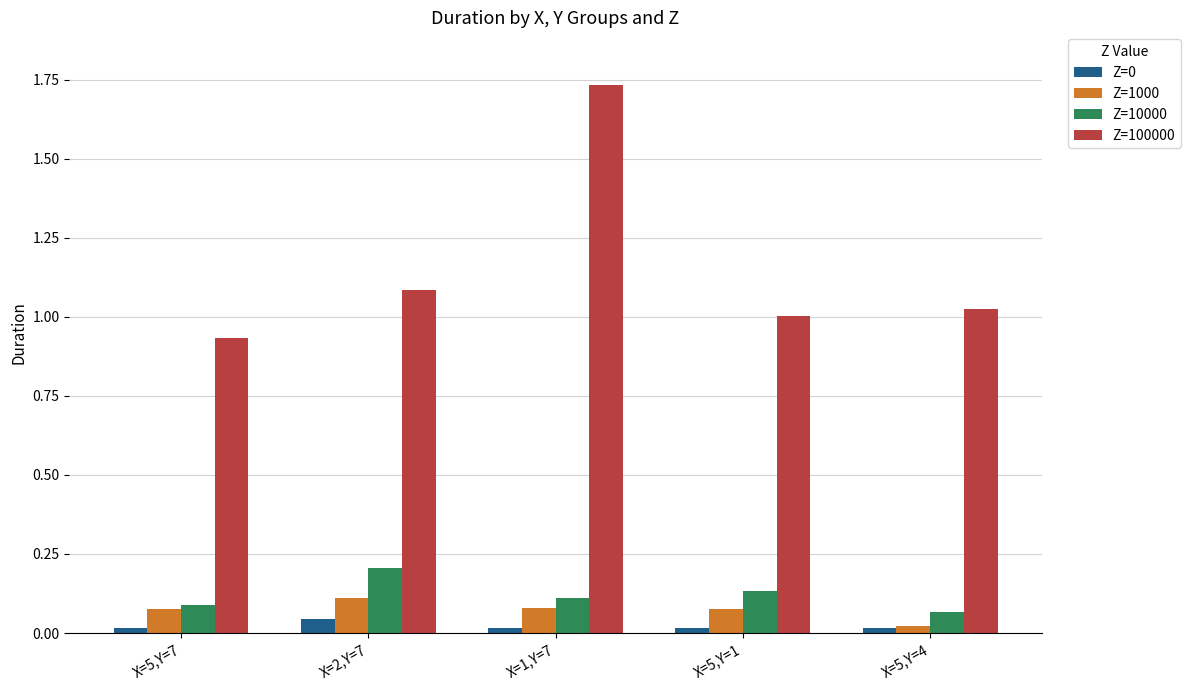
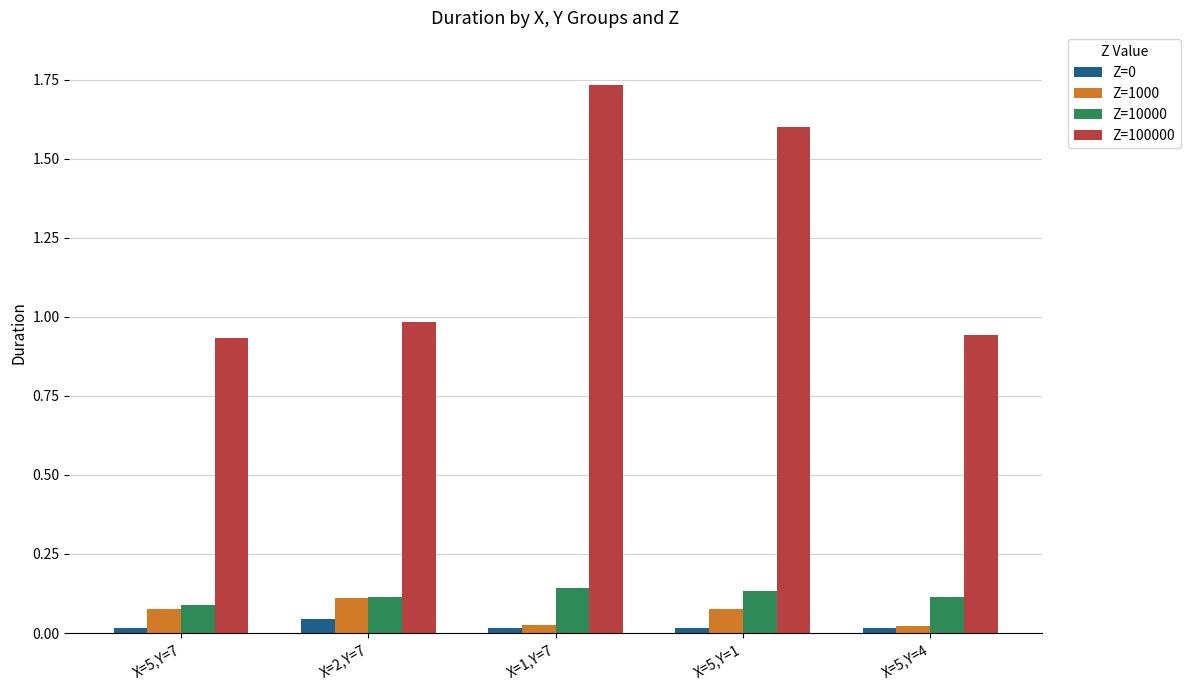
  {
    "Z=0": {
      "X=5,Y=7": 0.02,
      "X=2,Y=7": 0.05,
      "X=1,Y=7": 0.02,
      "X=5,Y=1": 0.02,
      "X=5,Y=4": 0.02
    },
    "Z=1000": {
      "X=5,Y=7": 0.07,
      "X=2,Y=7": 0.11,
-     "X=1,Y=7": 0.08,
+     "X=1,Y=7": 0.02,
      "X=5,Y=1": 0.08,
      "X=5,Y=4": 0.02
    },
    "Z=10000": {
      "X=5,Y=7": 0.09,
-     "X=2,Y=7": 0.21,
-     "X=1,Y=7": 0.11,
+     "X=2,Y=7": 0.11,
+     "X=1,Y=7": 0.14,
      "X=5,Y=1": 0.13,
-     "X=5,Y=4": 0.07
+     "X=5,Y=4": 0.12
    },
    "Z=100000": {
      "X=5,Y=7": 0.93,
-     "X=2,Y=7": 1.09,
+     "X=2,Y=7": 0.98,
      "X=1,Y=7": 1.73,
-     "X=5,Y=1": 1.00,
-     "X=5,Y=4": 1.02
+     "X=5,Y=1": 1.60,
+     "X=5,Y=4": 0.94
    }
  }
